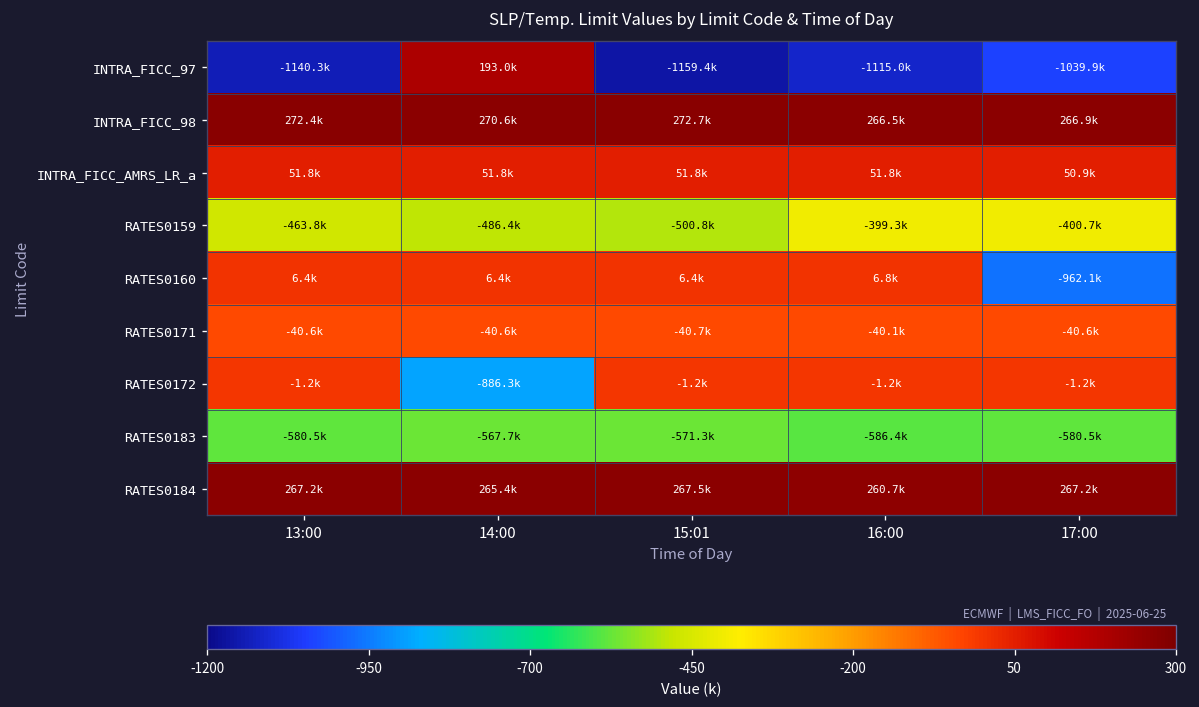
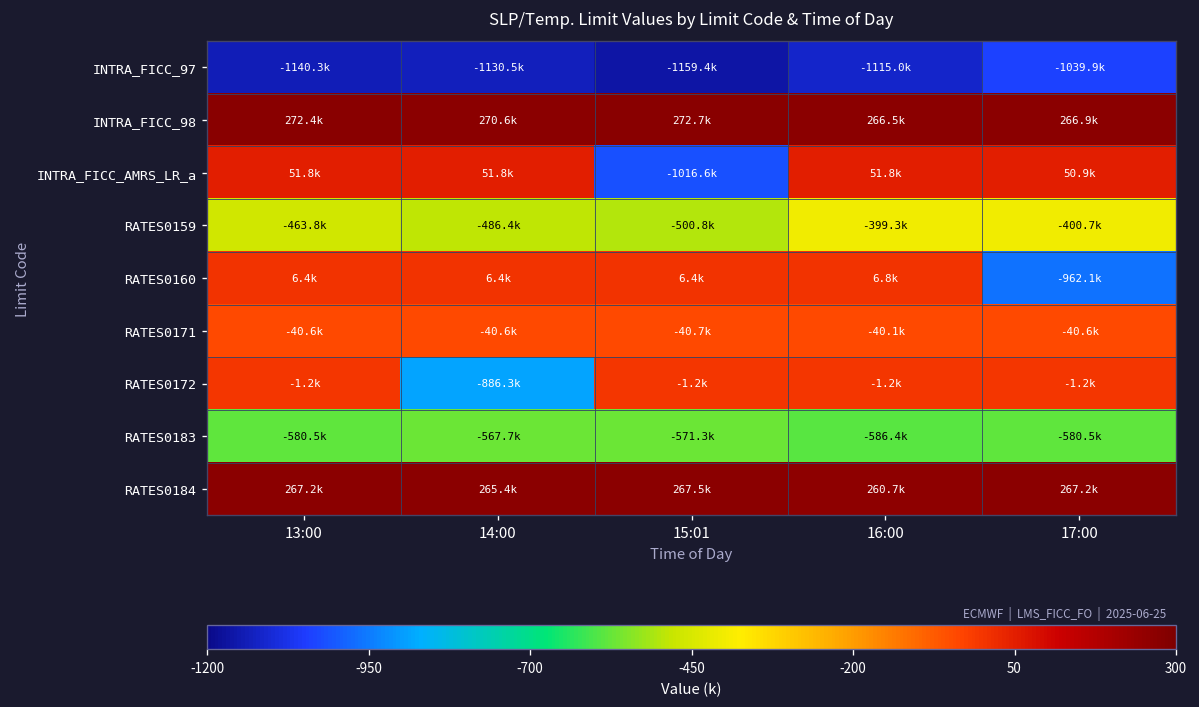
  {
    "INTRA_FICC_97": {
      "13:00": "-1140.3k",
-     "14:00": "193.0k",
+     "14:00": "-1130.5k",
      "15:01": "-1159.4k",
      "16:00": "-1115.0k",
      "17:00": "-1039.9k"
    },
    "INTRA_FICC_98": {
      "13:00": "272.4k",
      "14:00": "270.6k",
      "15:01": "272.7k",
      "16:00": "266.5k",
      "17:00": "266.9k"
    },
    "INTRA_FICC_AMRS_LR_a": {
      "13:00": "51.8k",
      "14:00": "51.8k",
-     "15:01": "51.8k",
+     "15:01": "-1016.6k",
      "16:00": "51.8k",
      "17:00": "50.9k"
    },
    "RATES0159": {
      "13:00": "-463.8k",
      "14:00": "-486.4k",
      "15:01": "-500.8k",
      "16:00": "-399.3k",
      "17:00": "-400.7k"
    },
    "RATES0160": {
      "13:00": "6.4k",
      "14:00": "6.4k",
      "15:01": "6.4k",
      "16:00": "6.8k",
      "17:00": "-962.1k"
    },
    "RATES0171": {
      "13:00": "-40.6k",
      "14:00": "-40.6k",
      "15:01": "-40.7k",
      "16:00": "-40.1k",
      "17:00": "-40.6k"
    },
    "RATES0172": {
      "13:00": "-1.2k",
      "14:00": "-886.3k",
      "15:01": "-1.2k",
      "16:00": "-1.2k",
      "17:00": "-1.2k"
    },
    "RATES0183": {
      "13:00": "-580.5k",
      "14:00": "-567.7k",
      "15:01": "-571.3k",
      "16:00": "-586.4k",
      "17:00": "-580.5k"
    },
    "RATES0184": {
      "13:00": "267.2k",
      "14:00": "265.4k",
      "15:01": "267.5k",
      "16:00": "260.7k",
      "17:00": "267.2k"
    }
  }
